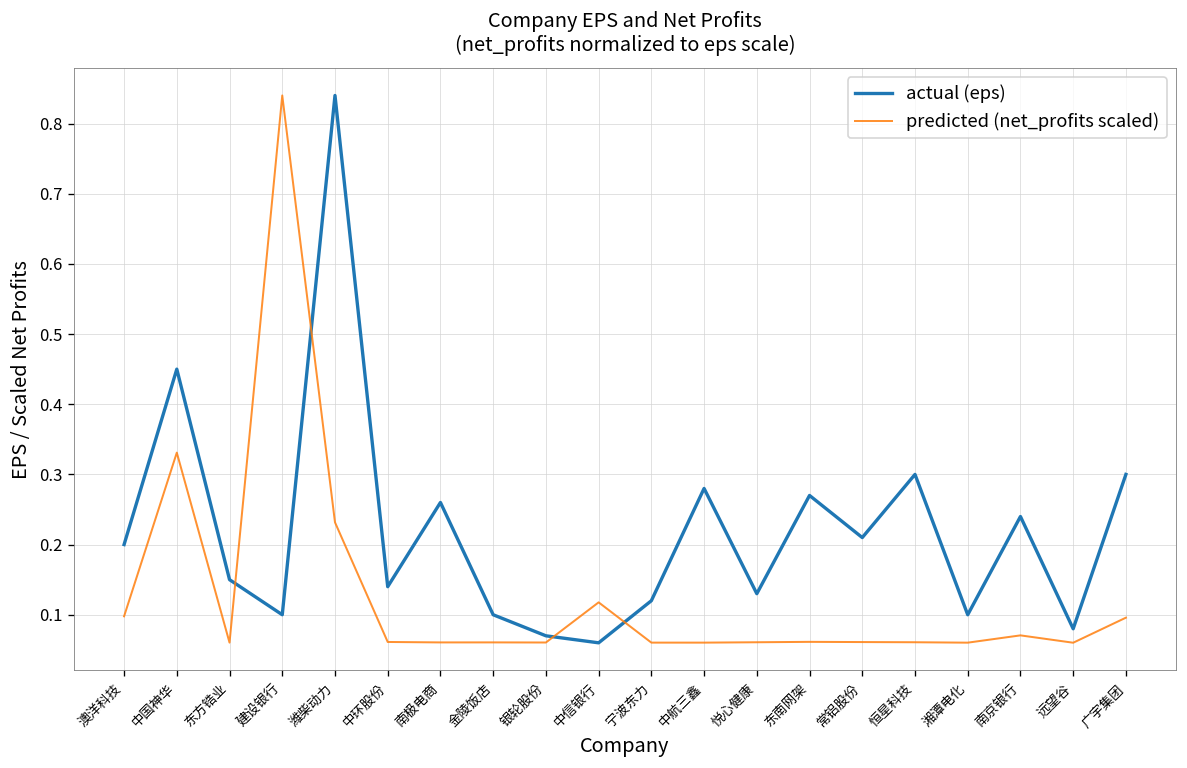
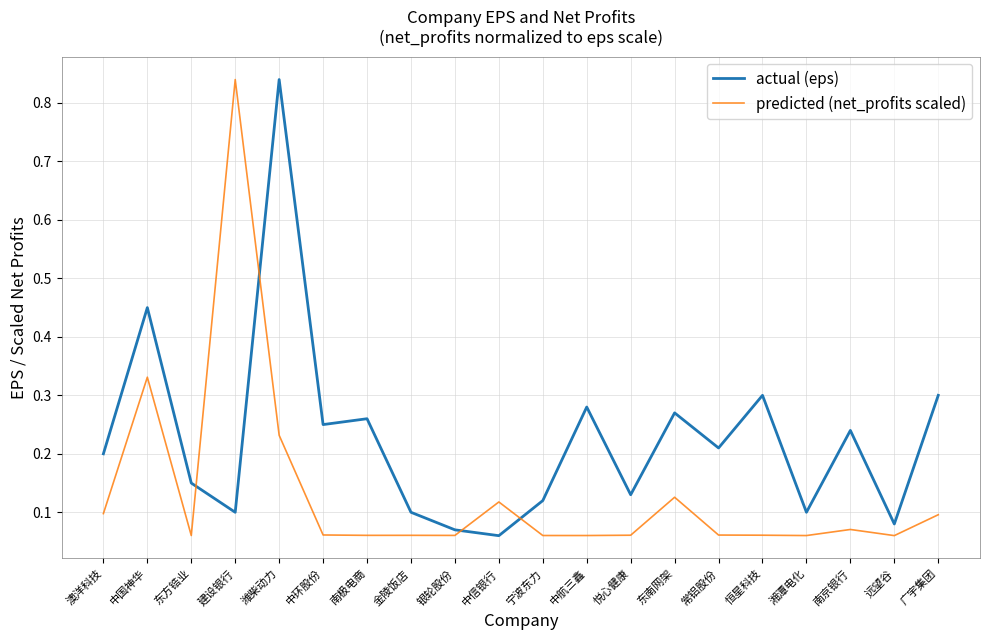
  {
    "actual (eps)": {
      "澳洋科技": 0.20,
      "中国神华": 0.45,
      "东方锆业": 0.15,
      "建设银行": 0.10,
      "潍柴动力": 0.84,
-     "中环股份": 0.14,
+     "中环股份": 0.25,
      "南极电商": 0.26,
      "金陵饭店": 0.10,
      "银轮股份": 0.07,
      "中信银行": 0.06,
      "宁波东力": 0.12,
      "中航三鑫": 0.28,
      "悦心健康": 0.13,
      "东南网架": 0.27,
      "常铝股份": 0.21,
      "恒星科技": 0.30,
      "湘潭电化": 0.10,
      "南京银行": 0.24,
      "远望谷": 0.08,
      "广宇集团": 0.30
    },
    "predicted (net_profits scaled)": {
      "澳洋科技": 0.10,
      "中国神华": 0.33,
      "东方锆业": 0.06,
      "建设银行": 0.84,
      "潍柴动力": 0.23,
      "中环股份": 0.06,
      "南极电商": 0.06,
      "金陵饭店": 0.06,
      "银轮股份": 0.06,
      "中信银行": 0.12,
      "宁波东力": 0.06,
      "中航三鑫": 0.06,
      "悦心健康": 0.06,
-     "东南网架": 0.06,
+     "东南网架": 0.13,
      "常铝股份": 0.06,
      "恒星科技": 0.06,
      "湘潭电化": 0.06,
      "南京银行": 0.07,
      "远望谷": 0.06,
      "广宇集团": 0.10
    }
  }
